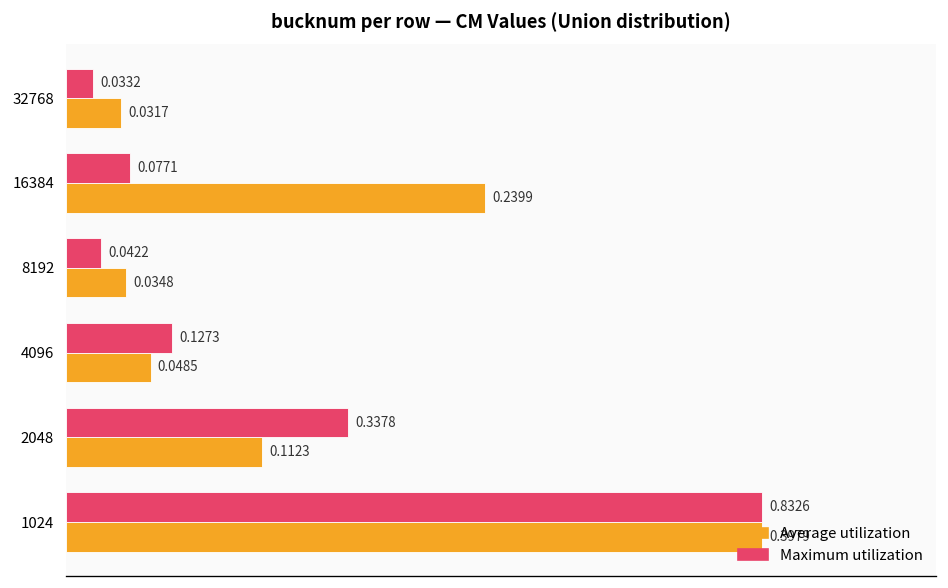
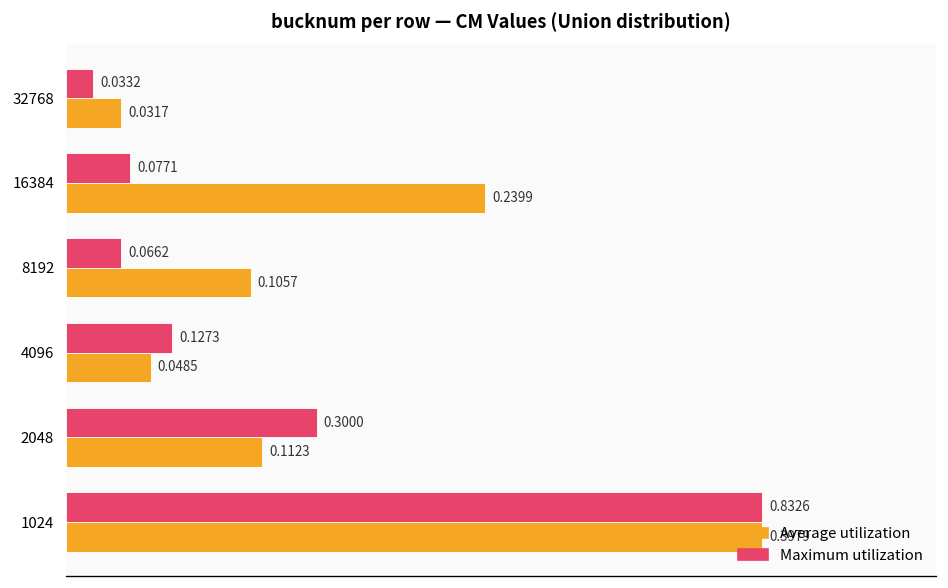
  {
    "Average utilization": {
-     "8192": 0.0348
+     "8192": 0.1057
    },
    "Maximum utilization": {
-     "8192": 0.0422,
-     "2048": 0.3378
+     "8192": 0.0662,
+     "2048": 0.3000
    }
  }
